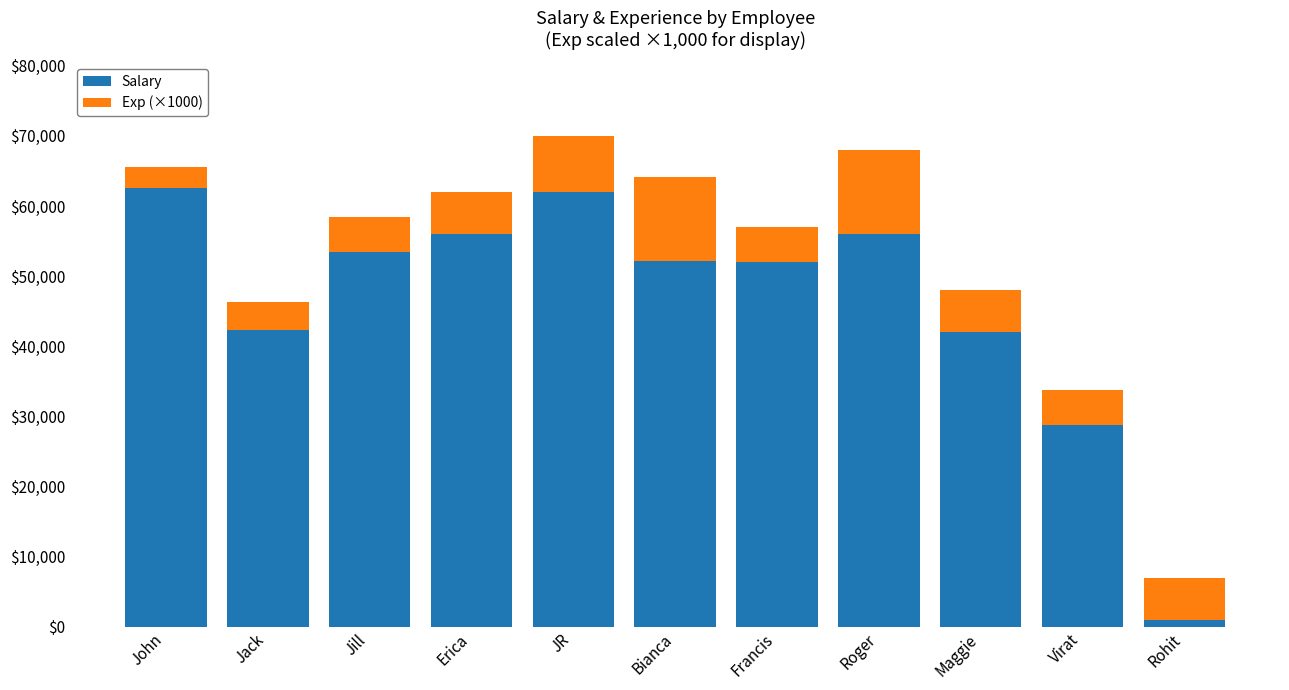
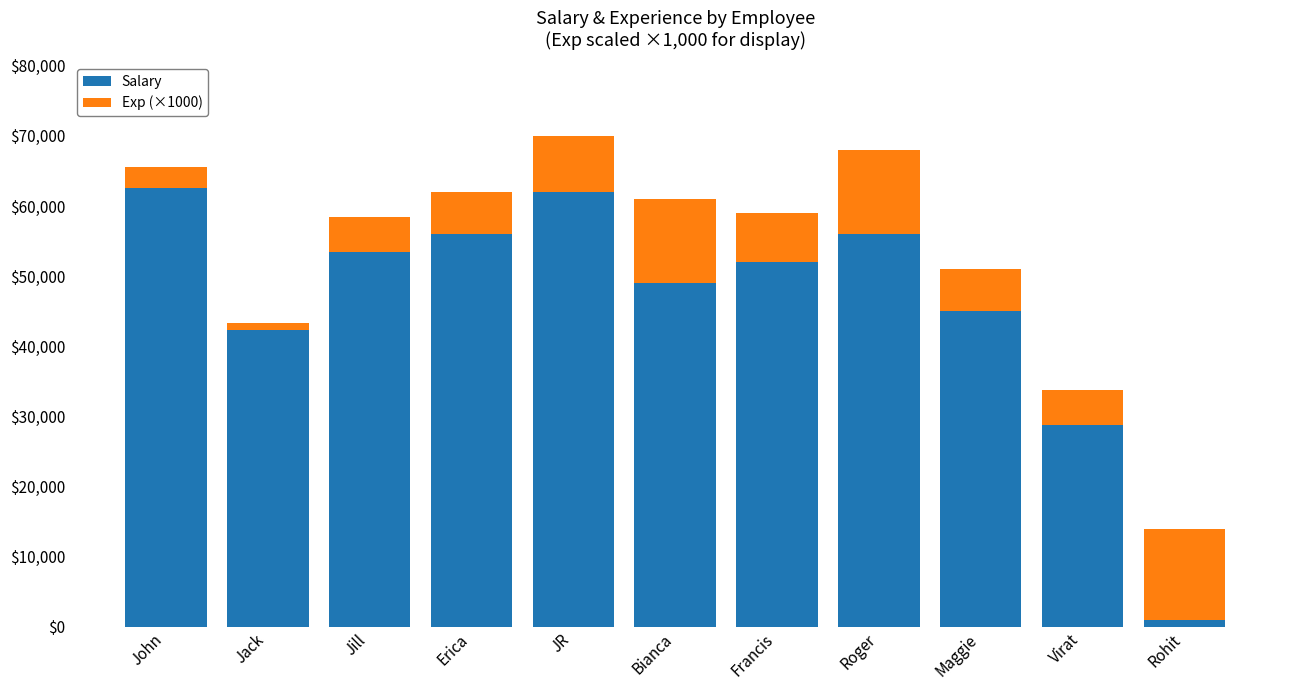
  {
    "Salary": {
      "John": "$63,000",
      "Jack": "$42,000",
      "Jill": "$53,000",
      "Erica": "$56,000",
      "JR": "$62,000",
-     "Bianca": "$52,000",
+     "Bianca": "$49,000",
      "Francis": "$52,000",
      "Roger": "$56,000",
-     "Maggie": "$42,000",
+     "Maggie": "$45,000",
      "Virat": "$29,000",
      "Rohit": "$1,000"
    },
    "Exp (×1000)": {
      "John": "$3,000",
-     "Jack": "$4,000",
+     "Jack": "$1,000",
      "Jill": "$5,000",
      "Erica": "$6,000",
      "JR": "$8,000",
      "Bianca": "$12,000",
-     "Francis": "$5,000",
+     "Francis": "$7,000",
      "Roger": "$12,000",
      "Maggie": "$6,000",
      "Virat": "$5,000",
-     "Rohit": "$6,000"
+     "Rohit": "$13,000"
    }
  }
